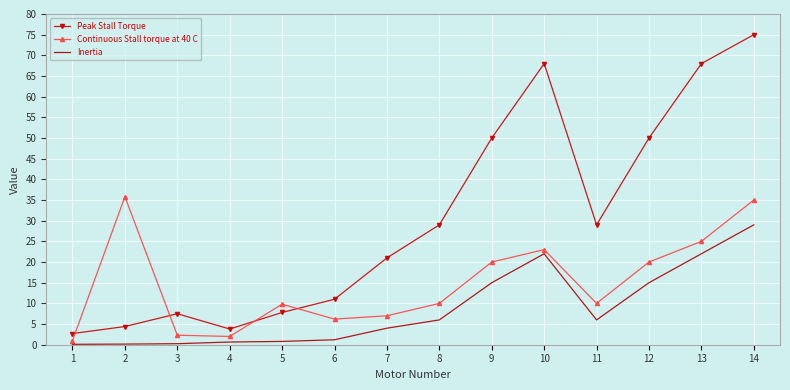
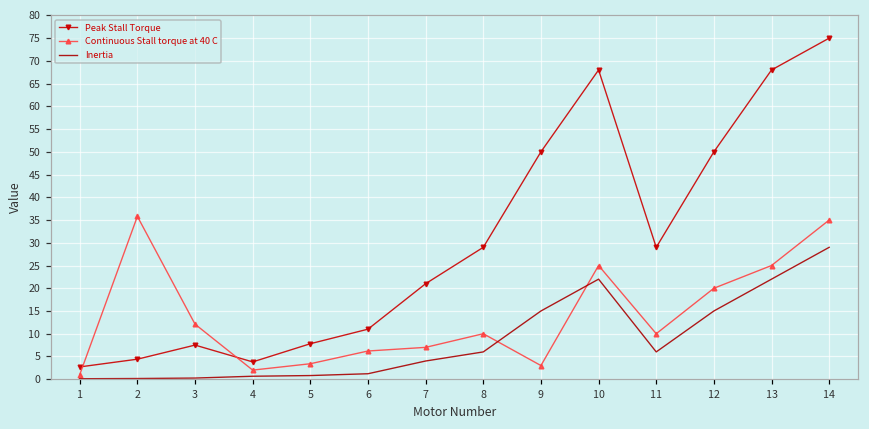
  {
    "Continuous Stall torque at 40 C": {
      "1": 1,
      "2": 36,
-     "3": 2,
+     "3": 12,
      "4": 2,
-     "5": 10,
+     "5": 3,
      "6": 6,
      "7": 7,
      "8": 10,
-     "9": 20,
-     "10": 23,
+     "9": 3,
+     "10": 25,
      "11": 10,
      "12": 20,
      "13": 25,
      "14": 35
    }
  }
